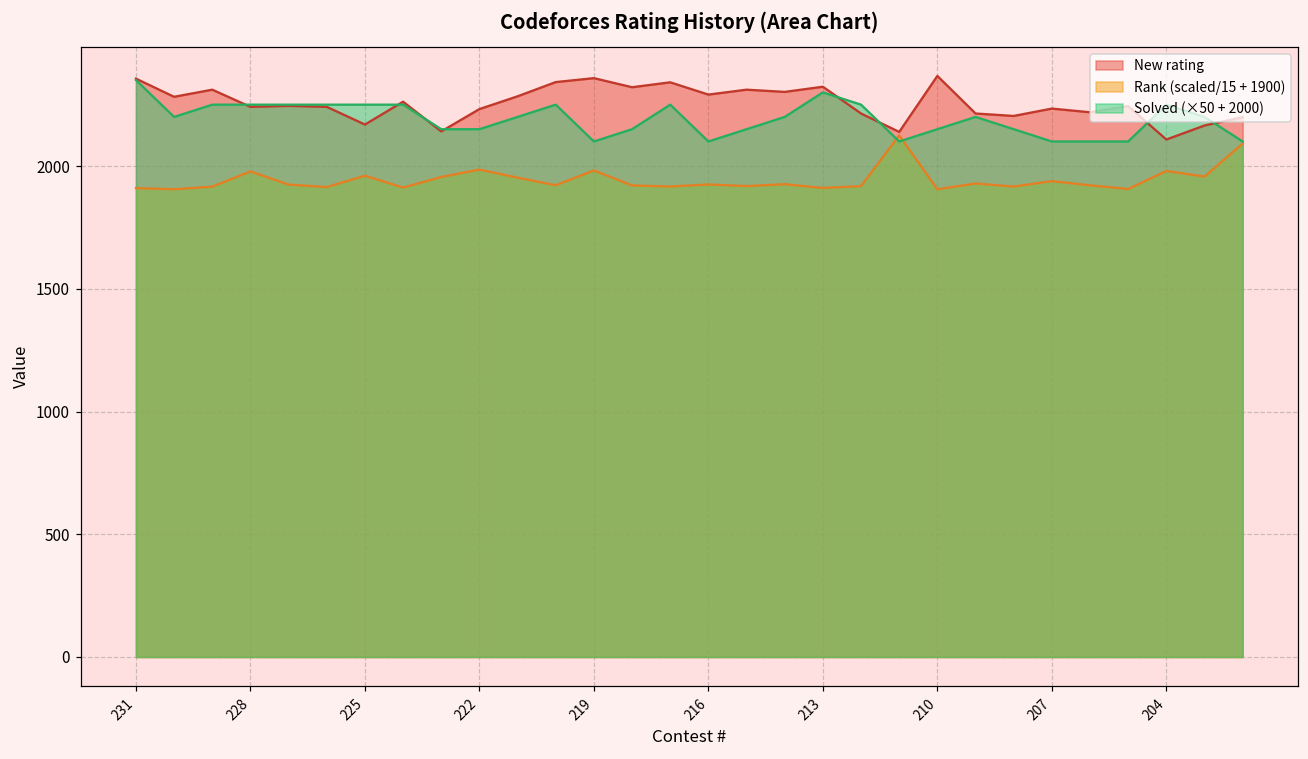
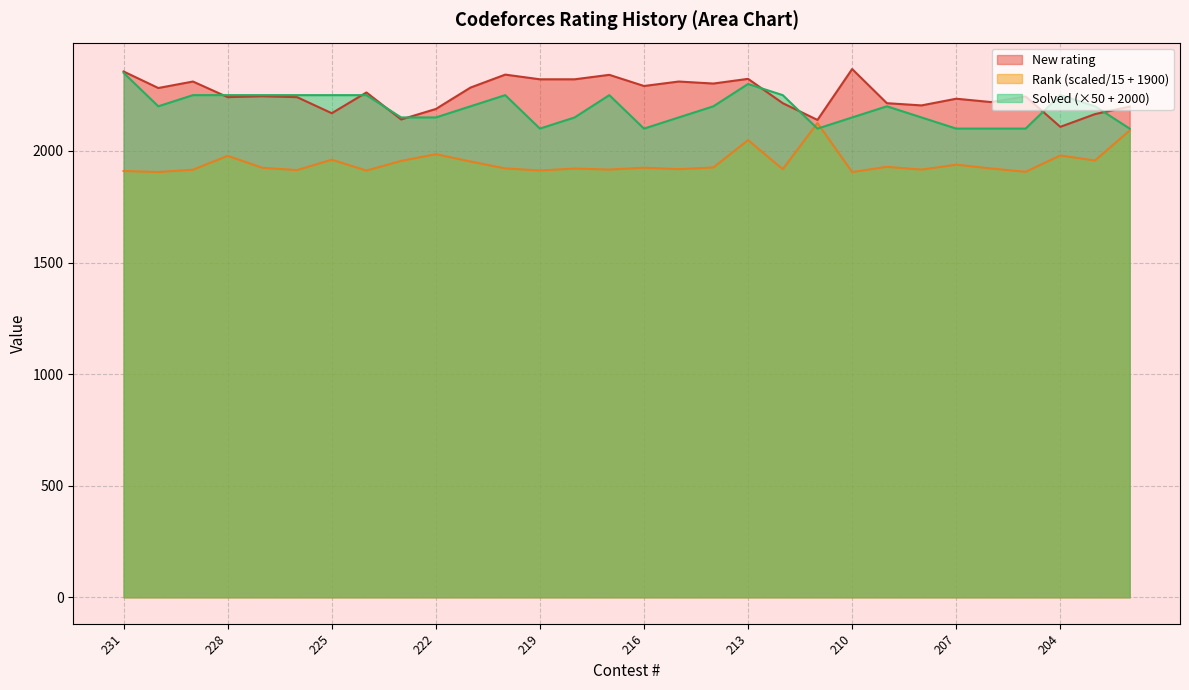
  {
    "New rating": {
      "225": 2170,
-     "222": 2230,
-     "219": 2360,
+     "222": 2190,
+     "219": 2320,
      "216": 2290,
      "213": 2320,
      "210": 2370,
      "207": 2230,
      "204": 2110
    },
    "Rank (scaled/15 + 1900)": {
      "231": 1910,
      "228": 1980,
      "225": 1960,
      "222": 1990,
-     "219": 1980,
+     "219": 1910,
      "216": 1930,
-     "213": 1910,
+     "213": 2050,
      "210": 1910,
      "207": 1940,
      "204": 1980
    },
    "Solved (×50 + 2000)": {
      "225": 2250,
      "222": 2150,
      "219": 2100,
      "216": 2100,
      "213": 2300,
      "210": 2150,
      "207": 2100
    }
  }
